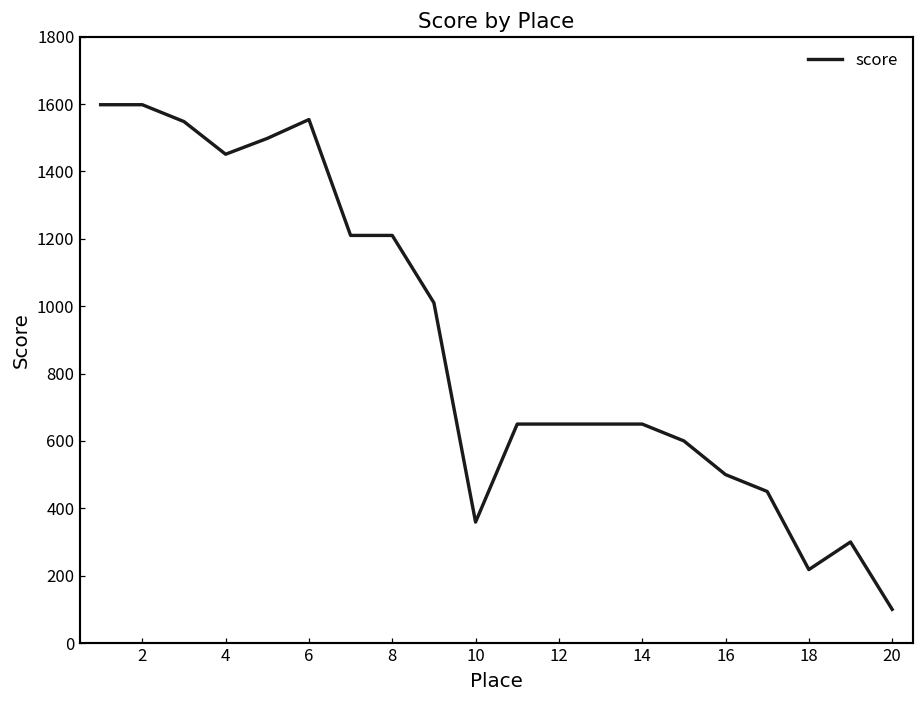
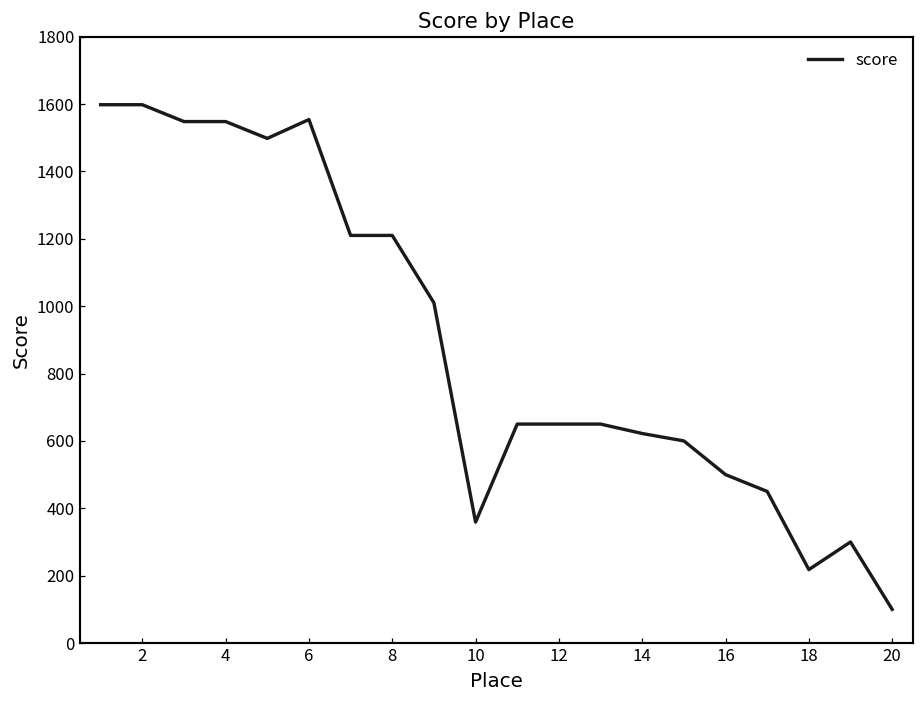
  {
    "2": 1600,
-   "4": 1450,
+   "4": 1550,
    "6": 1550,
    "8": 1210,
    "10": 360,
    "12": 650,
-   "14": 650,
+   "14": 620,
    "16": 500,
    "18": 220,
    "20": 100
  }
